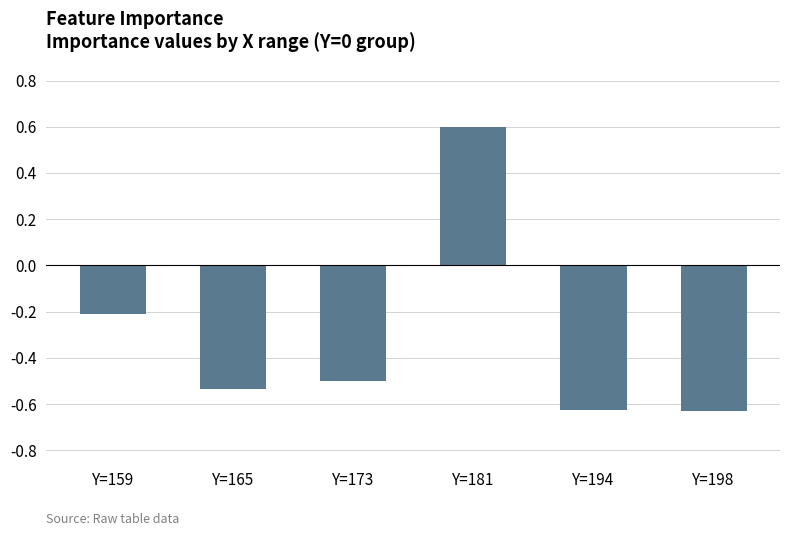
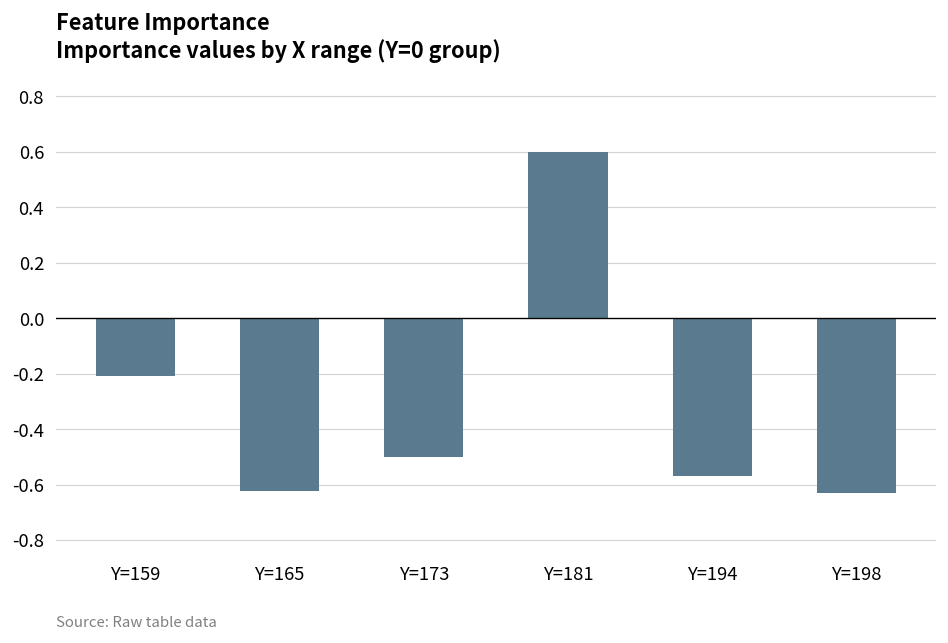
  {
    "Y=159": -0.21,
-   "Y=165": -0.53,
+   "Y=165": -0.62,
    "Y=173": -0.50,
    "Y=181": 0.60,
-   "Y=194": -0.62,
+   "Y=194": -0.57,
    "Y=198": -0.63
  }
